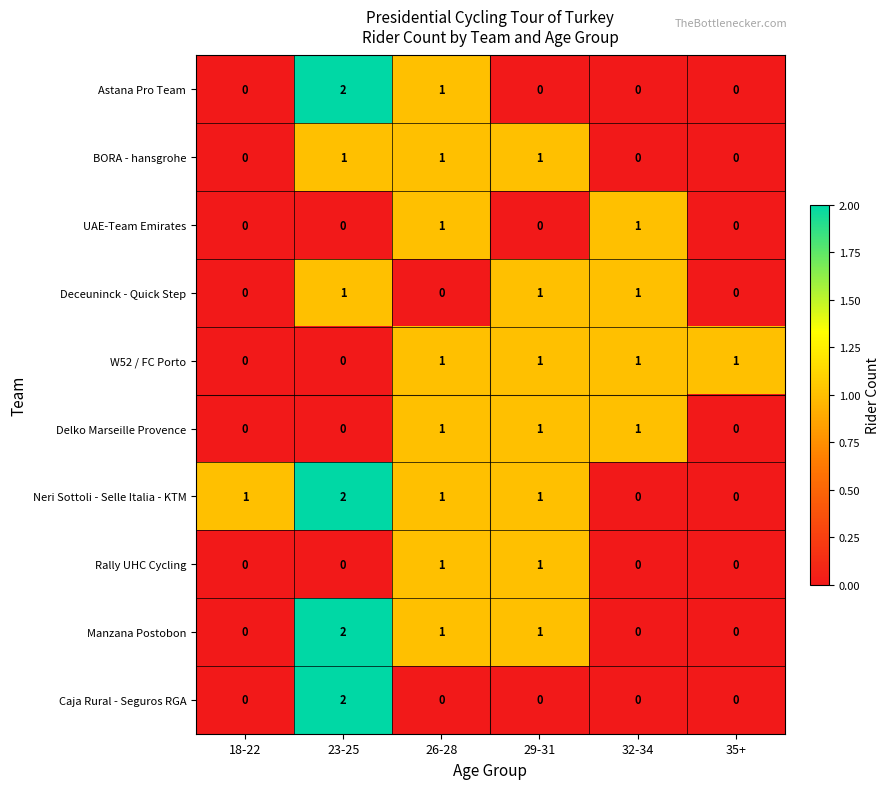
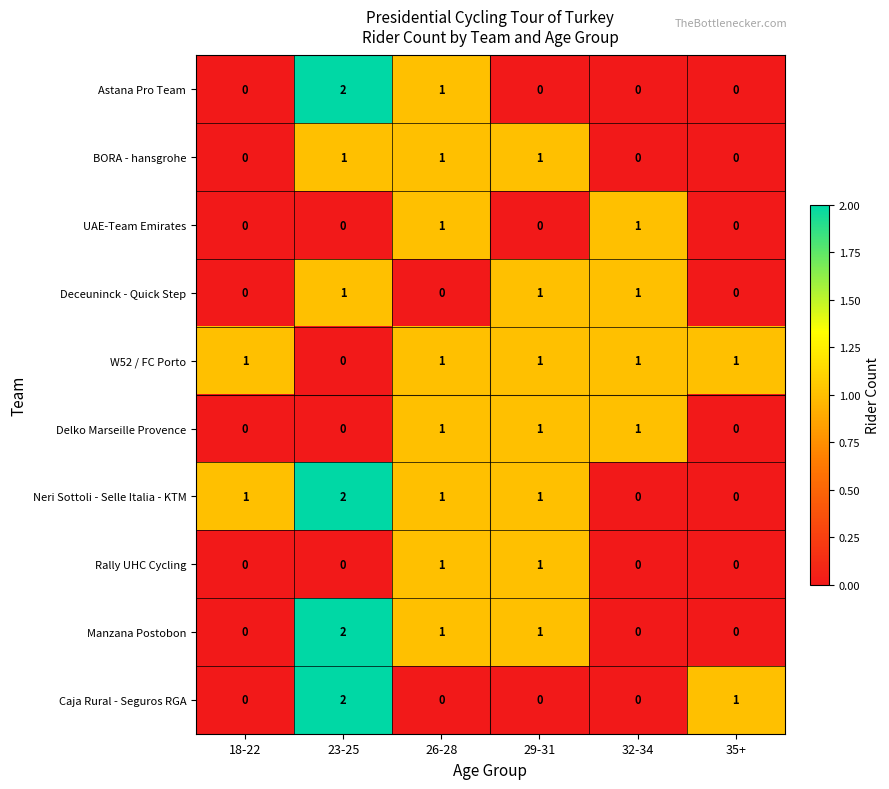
  {
    "Astana Pro Team": {
      "18-22": 0,
      "23-25": 2,
      "26-28": 1,
      "29-31": 0,
      "32-34": 0,
      "35+": 0
    },
    "BORA - hansgrohe": {
      "18-22": 0,
      "23-25": 1,
      "26-28": 1,
      "29-31": 1,
      "32-34": 0,
      "35+": 0
    },
    "UAE-Team Emirates": {
      "18-22": 0,
      "23-25": 0,
      "26-28": 1,
      "29-31": 0,
      "32-34": 1,
      "35+": 0
    },
    "Deceuninck - Quick Step": {
      "18-22": 0,
      "23-25": 1,
      "26-28": 0,
      "29-31": 1,
      "32-34": 1,
      "35+": 0
    },
    "W52 / FC Porto": {
-     "18-22": 0,
+     "18-22": 1,
      "23-25": 0,
      "26-28": 1,
      "29-31": 1,
      "32-34": 1,
      "35+": 1
    },
    "Delko Marseille Provence": {
      "18-22": 0,
      "23-25": 0,
      "26-28": 1,
      "29-31": 1,
      "32-34": 1,
      "35+": 0
    },
    "Neri Sottoli - Selle Italia - KTM": {
      "18-22": 1,
      "23-25": 2,
      "26-28": 1,
      "29-31": 1,
      "32-34": 0,
      "35+": 0
    },
    "Rally UHC Cycling": {
      "18-22": 0,
      "23-25": 0,
      "26-28": 1,
      "29-31": 1,
      "32-34": 0,
      "35+": 0
    },
    "Manzana Postobon": {
      "18-22": 0,
      "23-25": 2,
      "26-28": 1,
      "29-31": 1,
      "32-34": 0,
      "35+": 0
    },
    "Caja Rural - Seguros RGA": {
      "18-22": 0,
      "23-25": 2,
      "26-28": 0,
      "29-31": 0,
      "32-34": 0,
-     "35+": 0
+     "35+": 1
    }
  }
